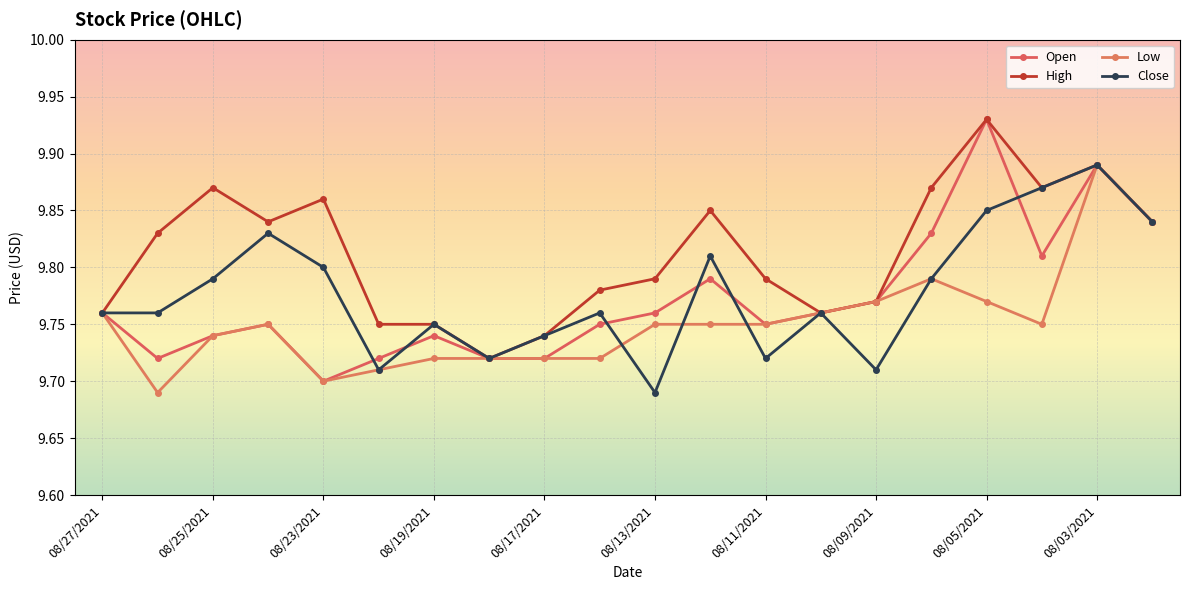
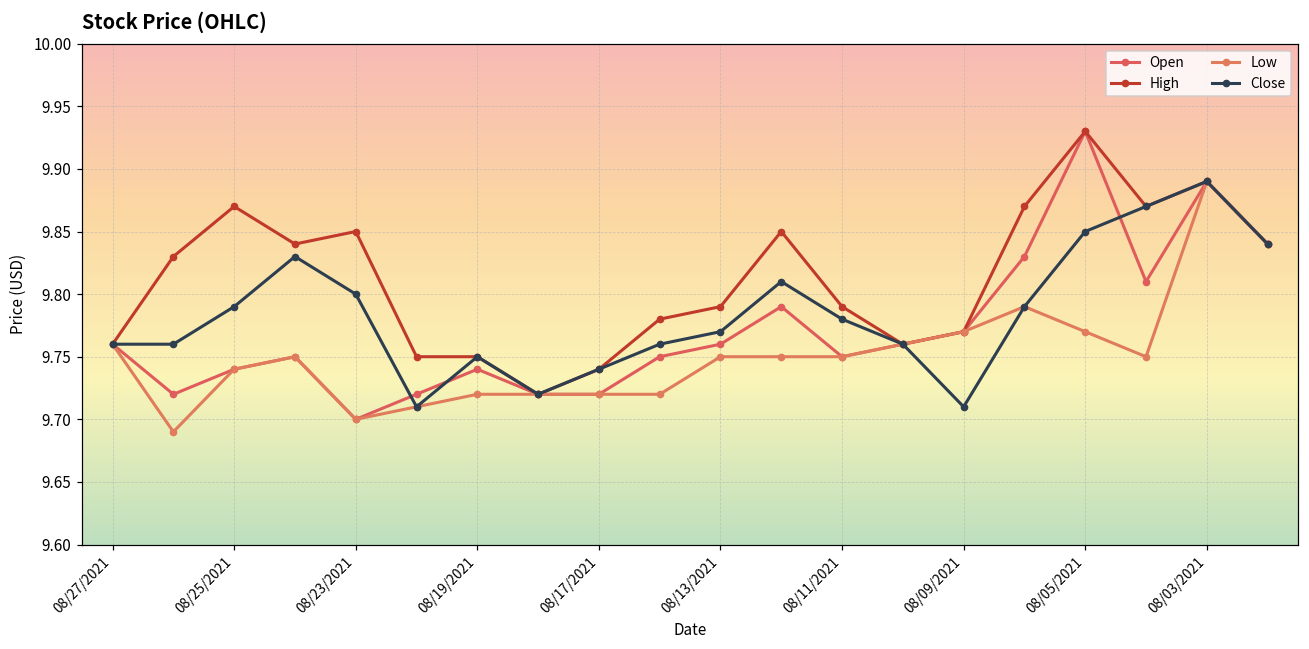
  {
    "High": {
      "08/25/2021": 9.87,
-     "08/23/2021": 9.86,
+     "08/23/2021": 9.85,
      "08/13/2021": 9.79,
      "08/11/2021": 9.79
    },
    "Close": {
      "08/25/2021": 9.79,
      "08/23/2021": 9.80,
-     "08/13/2021": 9.69,
-     "08/11/2021": 9.72,
+     "08/13/2021": 9.77,
+     "08/11/2021": 9.78,
      "08/09/2021": 9.71,
      "08/05/2021": 9.85
    }
  }
